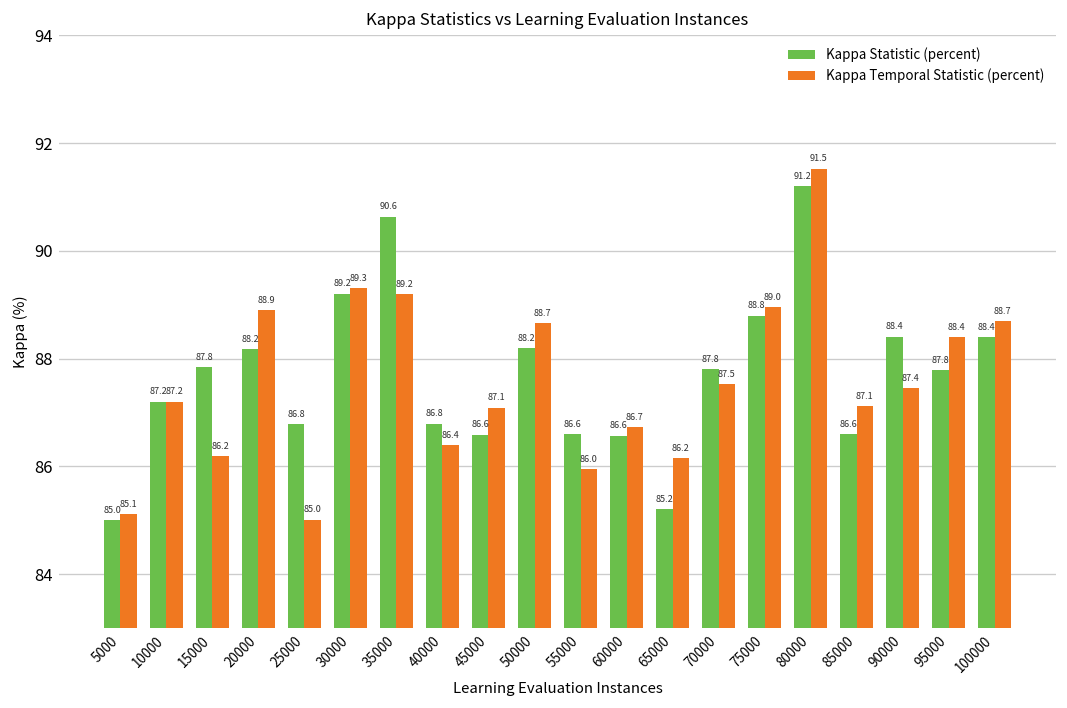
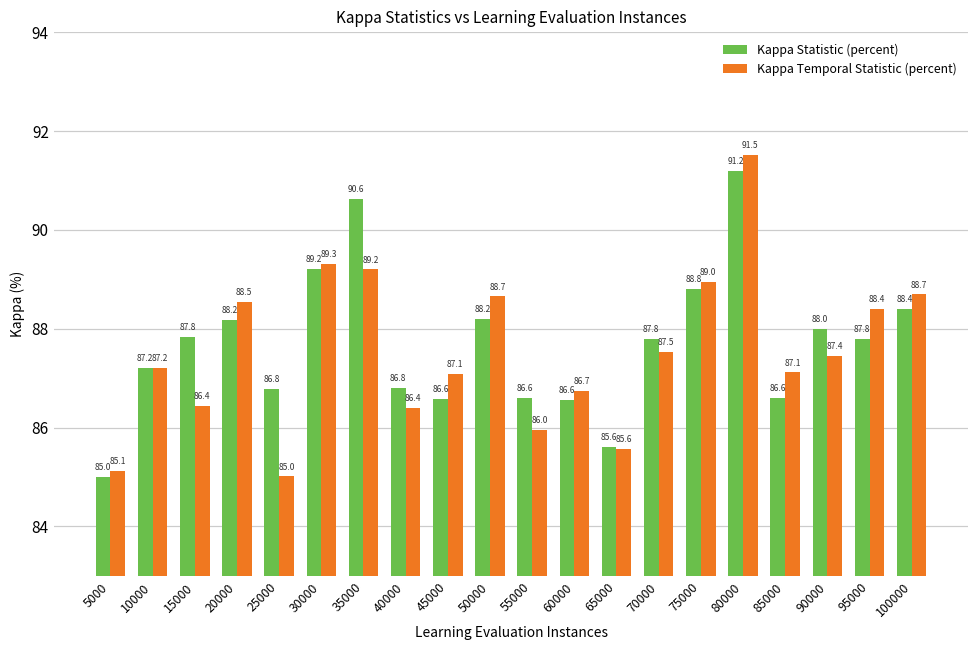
  {
    "Kappa Statistic (percent)": {
      "5000": 85.0,
      "10000": 87.2,
      "15000": 87.8,
      "20000": 88.2,
      "25000": 86.8,
      "30000": 89.2,
      "35000": 90.6,
      "40000": 86.8,
      "45000": 86.6,
      "50000": 88.2,
      "55000": 86.6,
      "60000": 86.6,
-     "65000": 85.2,
+     "65000": 85.6,
      "70000": 87.8,
      "75000": 88.8,
      "80000": 91.2,
      "85000": 86.6,
-     "90000": 88.4,
+     "90000": 88.0,
      "95000": 87.8,
      "100000": 88.4
    },
    "Kappa Temporal Statistic (percent)": {
      "5000": 85.1,
      "10000": 87.2,
-     "15000": 86.2,
-     "20000": 88.9,
+     "15000": 86.4,
+     "20000": 88.5,
      "25000": 85.0,
      "30000": 89.3,
      "35000": 89.2,
      "40000": 86.4,
      "45000": 87.1,
      "50000": 88.7,
      "55000": 86.0,
      "60000": 86.7,
-     "65000": 86.2,
+     "65000": 85.6,
      "70000": 87.5,
      "75000": 89.0,
      "80000": 91.5,
      "85000": 87.1,
      "90000": 87.4,
      "95000": 88.4,
      "100000": 88.7
    }
  }
